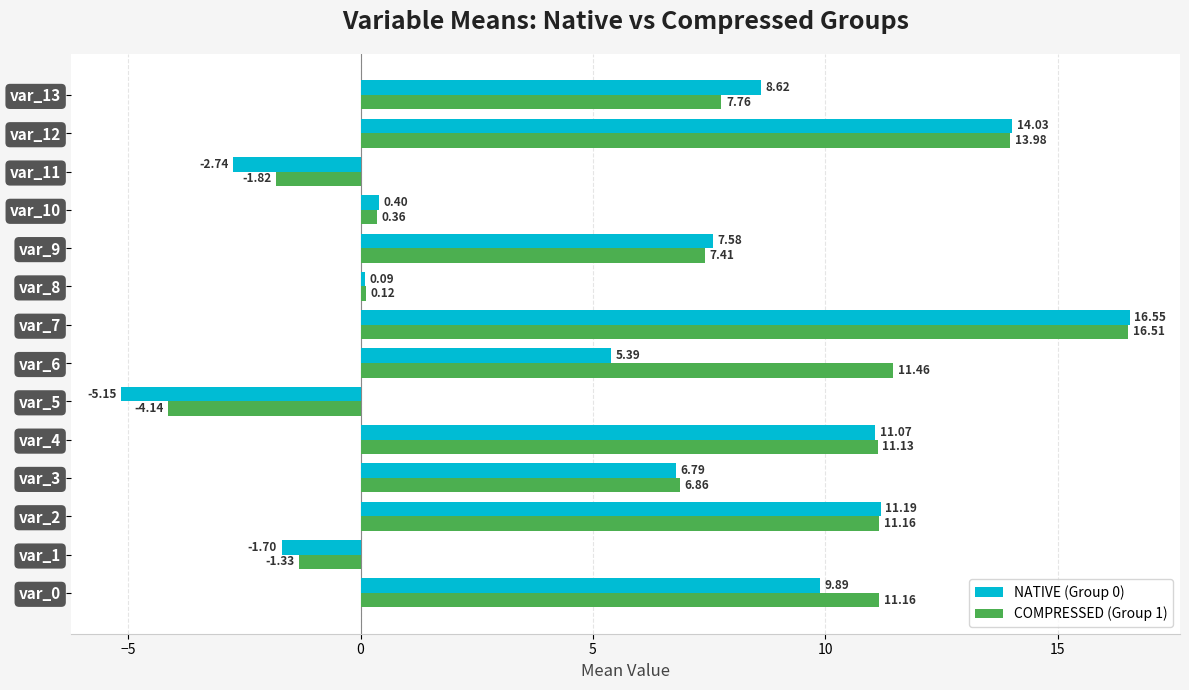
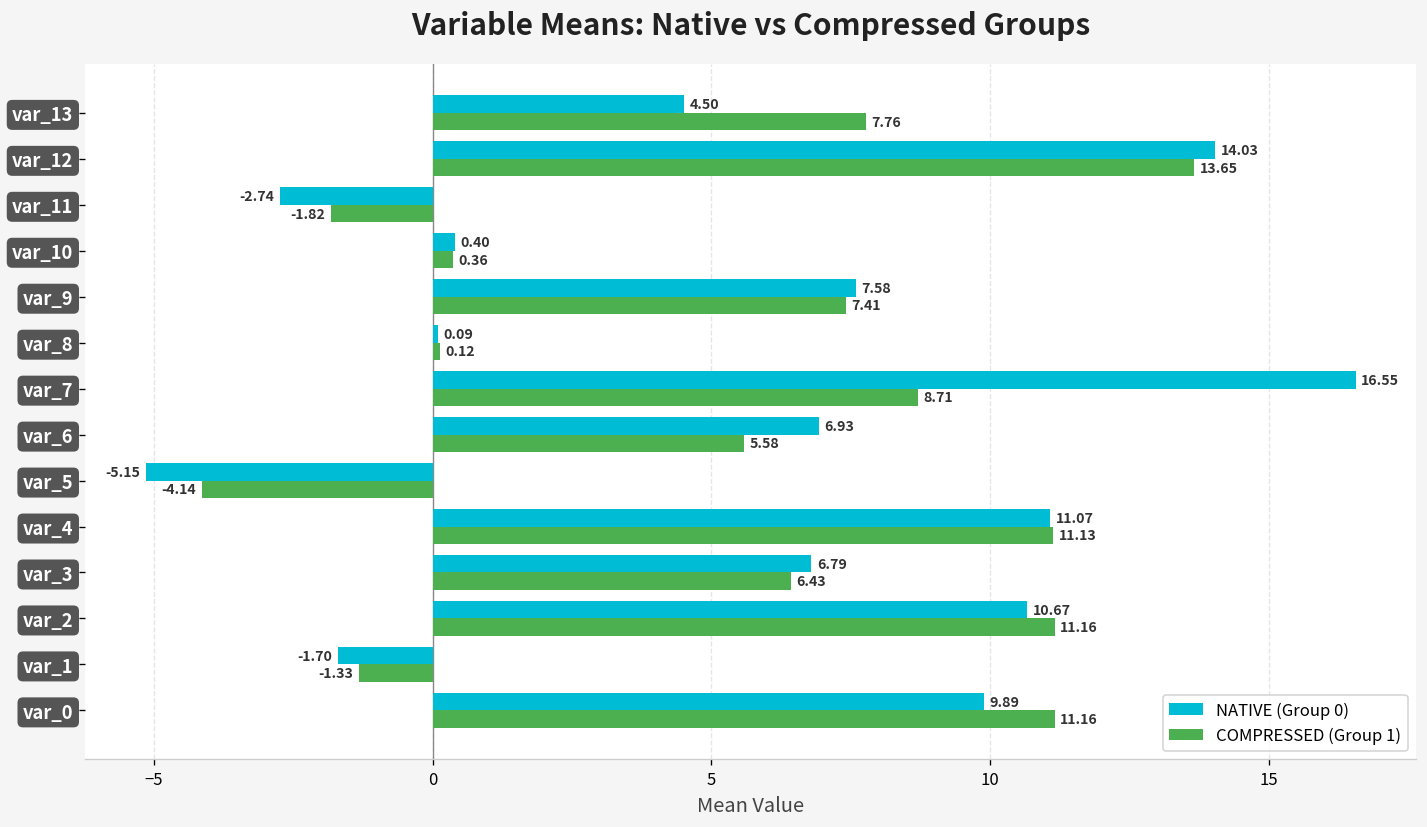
  {
    "NATIVE (Group 0)": {
-     "var_13": 8.62,
+     "var_13": 4.50,
      "var_12": 14.03,
      "var_11": -2.74,
      "var_10": 0.40,
      "var_9": 7.58,
      "var_8": 0.09,
      "var_7": 16.55,
-     "var_6": 5.39,
+     "var_6": 6.93,
      "var_5": -5.15,
      "var_4": 11.07,
      "var_3": 6.79,
-     "var_2": 11.19,
+     "var_2": 10.67,
      "var_1": -1.70,
      "var_0": 9.89
    },
    "COMPRESSED (Group 1)": {
      "var_13": 7.76,
-     "var_12": 13.98,
+     "var_12": 13.65,
      "var_11": -1.82,
      "var_10": 0.36,
      "var_9": 7.41,
      "var_8": 0.12,
-     "var_7": 16.51,
-     "var_6": 11.46,
+     "var_7": 8.71,
+     "var_6": 5.58,
      "var_5": -4.14,
      "var_4": 11.13,
-     "var_3": 6.86,
+     "var_3": 6.43,
      "var_2": 11.16,
      "var_1": -1.33,
      "var_0": 11.16
    }
  }
